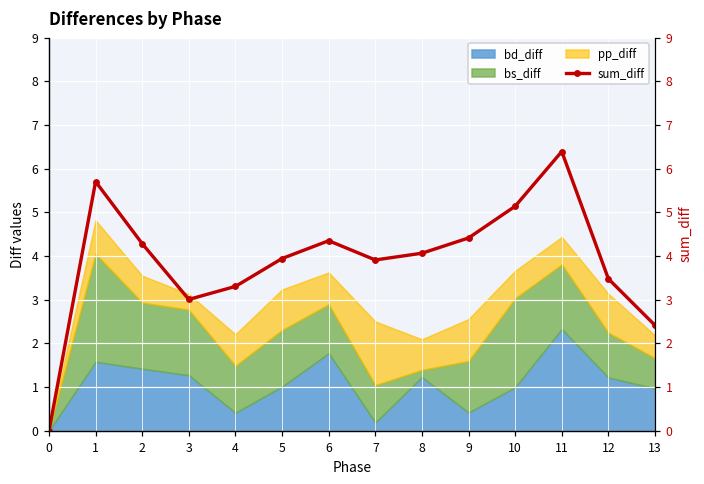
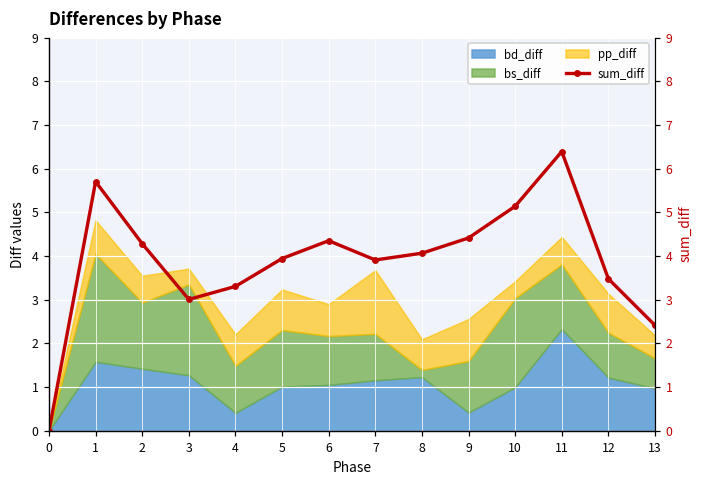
  {
    "bd_diff": {
      "1": 1.6,
      "2": 1.4,
      "3": 1.3,
      "4": 0.4,
      "5": 1.0,
-     "6": 1.8,
-     "7": 0.2,
+     "6": 1.1,
+     "7": 1.2,
      "8": 1.2,
      "9": 0.4,
      "10": 1.0,
      "11": 2.3,
      "12": 1.2,
      "13": 1.0
    },
    "bs_diff": {
      "1": 2.5,
      "2": 1.5,
-     "3": 1.5,
+     "3": 2.1,
      "4": 1.1,
      "5": 1.3,
      "6": 1.1,
-     "7": 0.9,
+     "7": 1.1,
      "8": 0.2,
      "9": 1.2,
      "10": 2.0,
      "11": 1.5,
      "12": 1.0,
      "13": 0.7
    },
    "pp_diff": {
      "1": 0.8,
      "2": 0.6,
      "3": 0.4,
      "4": 0.7,
      "5": 0.9,
      "6": 0.7,
      "7": 1.5,
      "8": 0.7,
      "9": 1.0,
-     "10": 0.6,
+     "10": 0.4,
      "11": 0.6,
      "12": 0.9,
      "13": 0.5
    },
    "sum_diff": {
      "0": 0.0,
      "1": 5.7,
      "2": 4.3,
      "3": 3.0,
      "4": 3.3,
      "5": 3.9,
      "6": 4.4,
      "7": 3.9,
      "8": 4.1,
      "9": 4.4,
      "10": 5.1,
      "11": 6.4,
      "12": 3.5,
      "13": 2.4
    }
  }
